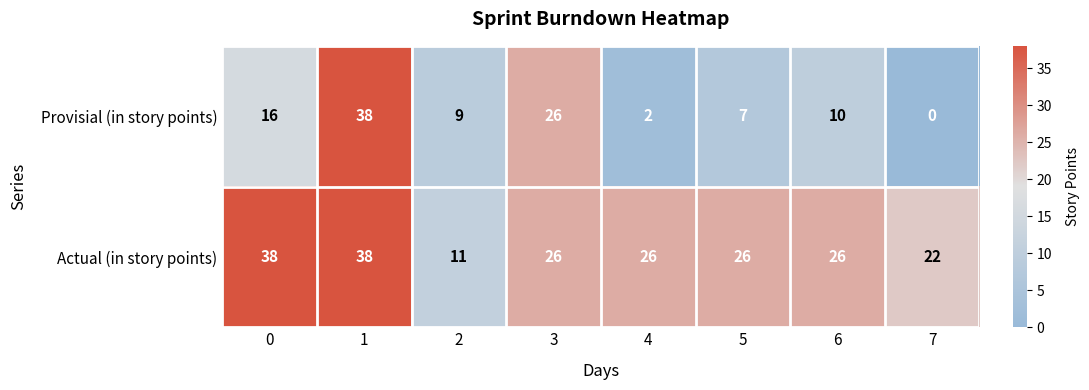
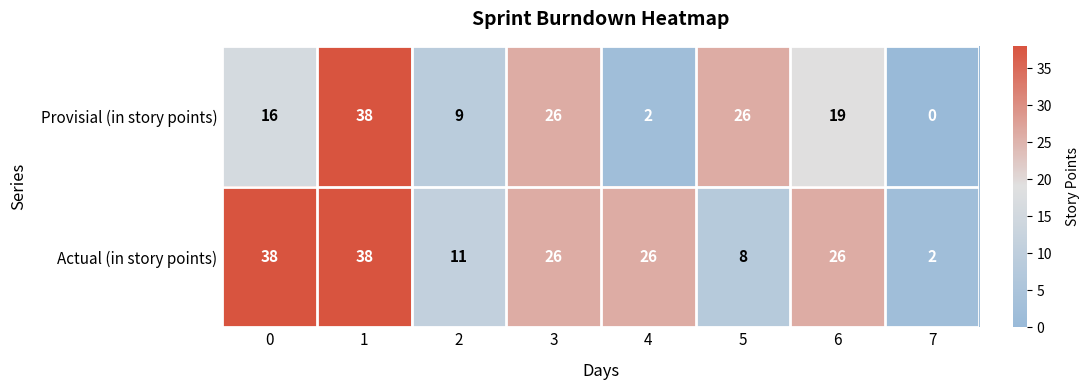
  {
    "Provisial (in story points)": {
      "0": 16,
      "1": 38,
      "2": 9,
      "3": 26,
      "4": 2,
-     "5": 7,
-     "6": 10,
+     "5": 26,
+     "6": 19,
      "7": 0
    },
    "Actual (in story points)": {
      "0": 38,
      "1": 38,
      "2": 11,
      "3": 26,
      "4": 26,
-     "5": 26,
+     "5": 8,
      "6": 26,
-     "7": 22
+     "7": 2
    }
  }
